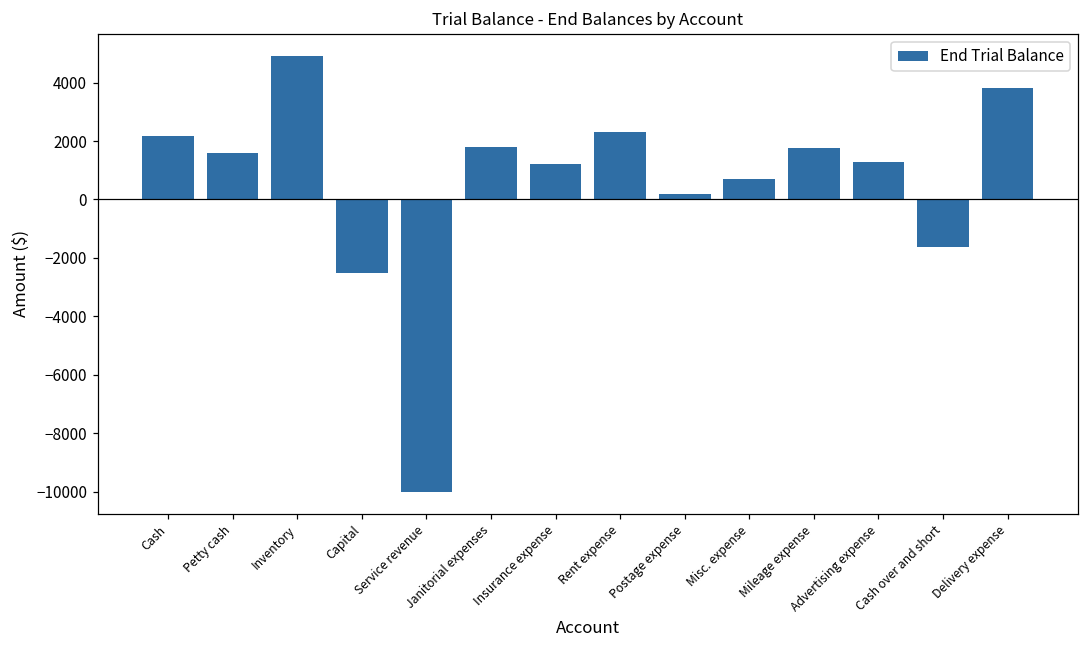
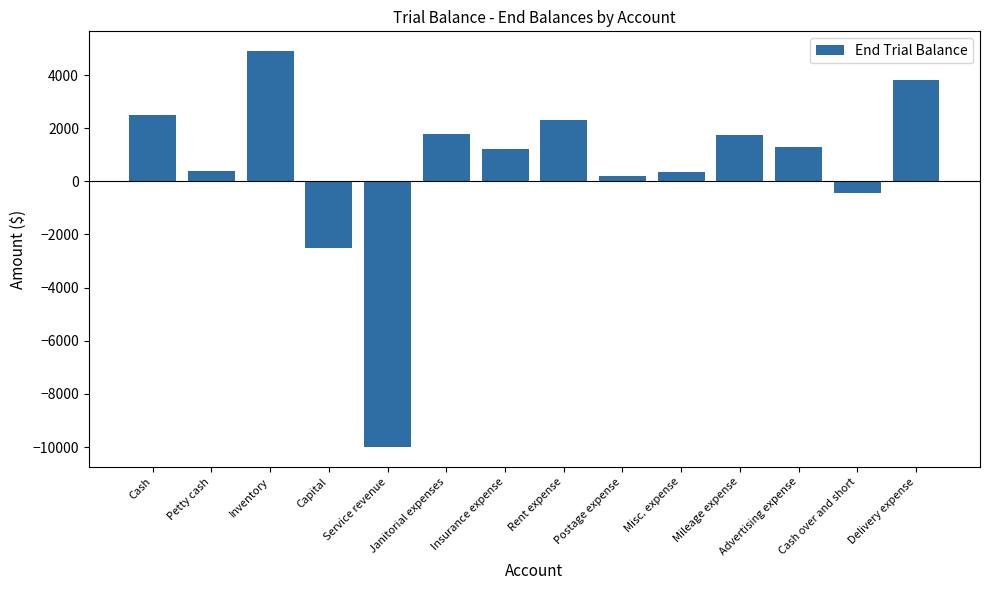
  {
-   "Cash": 2200,
-   "Petty cash": 1600,
+   "Cash": 2500,
+   "Petty cash": 400,
    "Inventory": 4900,
    "Capital": -2500,
    "Service revenue": -10000,
    "Janitorial expenses": 1800,
    "Insurance expense": 1200,
    "Rent expense": 2300,
    "Postage expense": 200,
-   "Misc. expense": 700,
+   "Misc. expense": 300,
    "Mileage expense": 1800,
    "Advertising expense": 1300,
-   "Cash over and short": -1600,
+   "Cash over and short": -400,
    "Delivery expense": 3800
  }
